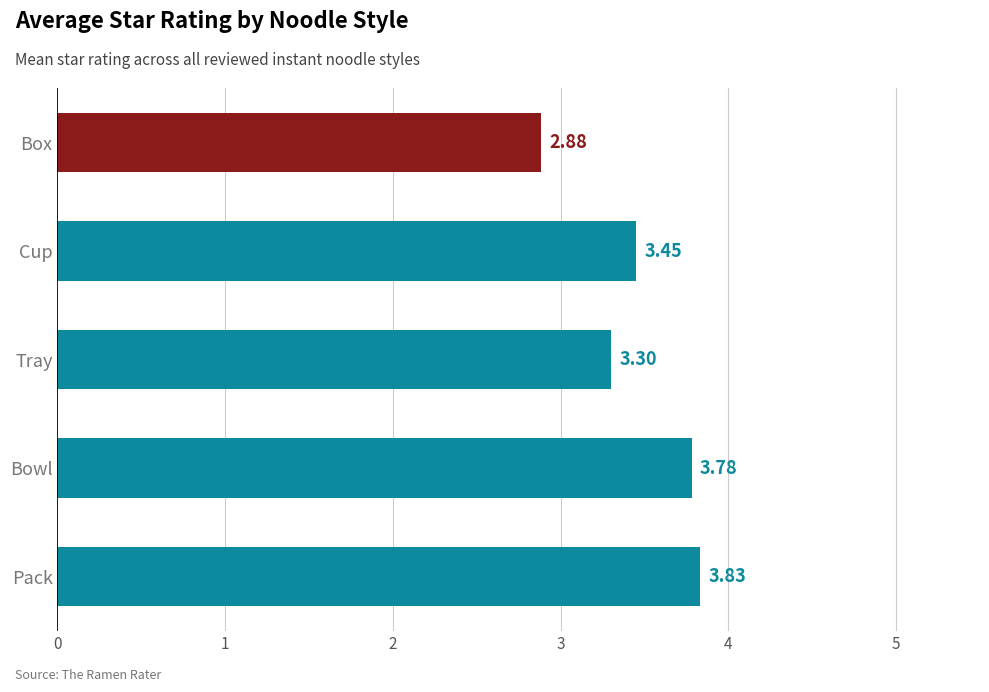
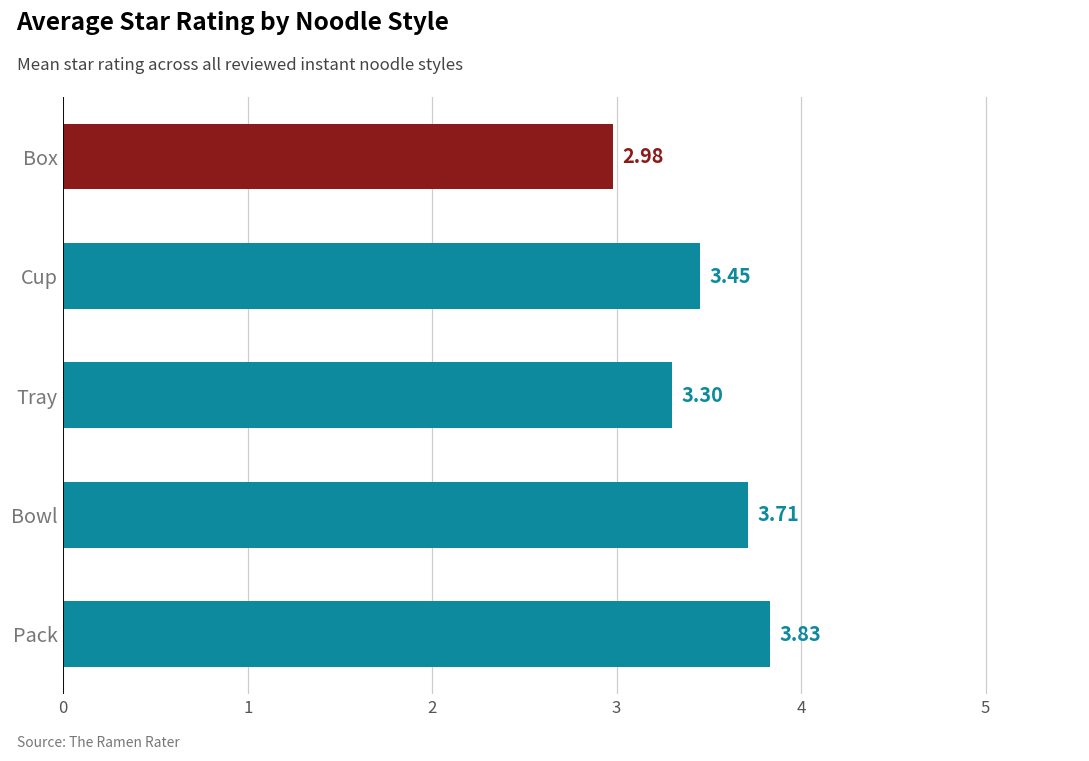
  {
-   "Box": 2.88,
+   "Box": 2.98,
    "Cup": 3.45,
    "Tray": 3.30,
-   "Bowl": 3.78,
+   "Bowl": 3.71,
    "Pack": 3.83
  }
